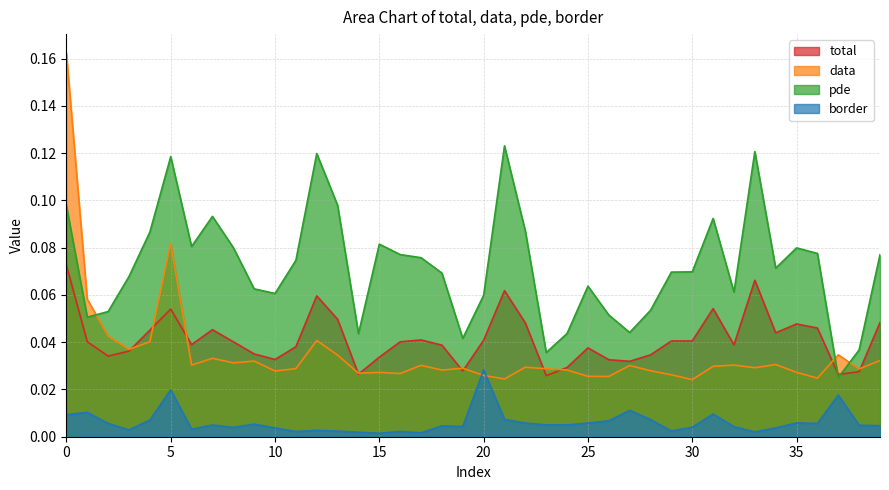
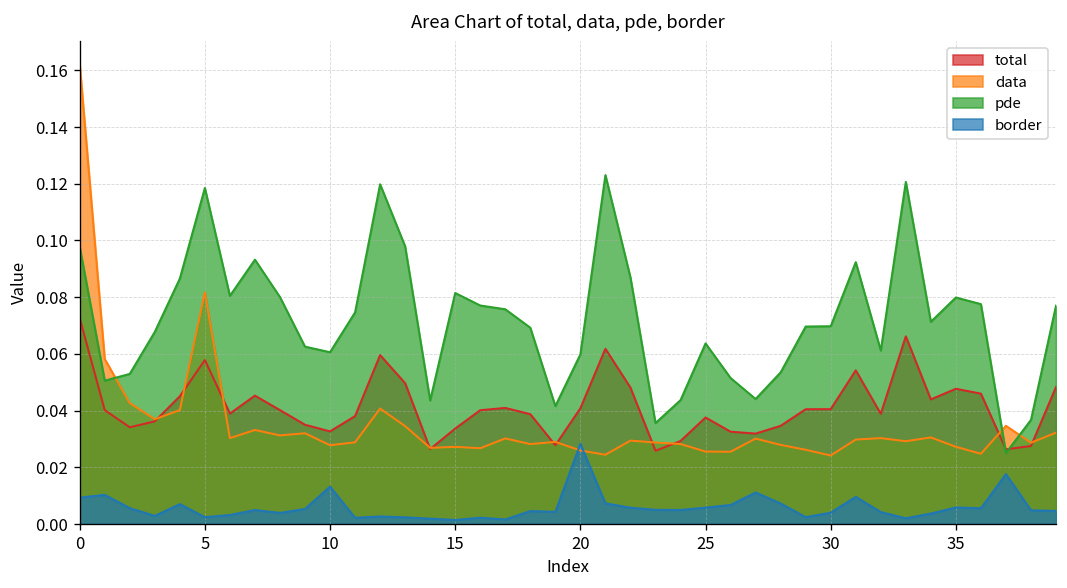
  {
    "total": {
      "0": 0.073,
-     "5": 0.054,
+     "5": 0.058,
      "10": 0.033,
      "15": 0.034,
      "20": 0.041,
      "25": 0.038,
      "30": 0.041,
      "35": 0.048
    },
    "data": {
      "0": 0.162,
      "5": 0.082,
      "10": 0.028,
      "15": 0.027,
      "20": 0.026,
      "25": 0.026,
      "30": 0.024,
      "35": 0.027
    },
    "pde": {
      "0": 0.098,
      "5": 0.119,
      "10": 0.061,
      "15": 0.081,
      "20": 0.060,
      "25": 0.064,
      "30": 0.070,
      "35": 0.080
    },
    "border": {
      "0": 0.009,
-     "5": 0.020,
-     "10": 0.004,
+     "5": 0.002,
+     "10": 0.013,
      "15": 0.001,
      "20": 0.028,
      "25": 0.006,
      "30": 0.004,
      "35": 0.006
    }
  }
